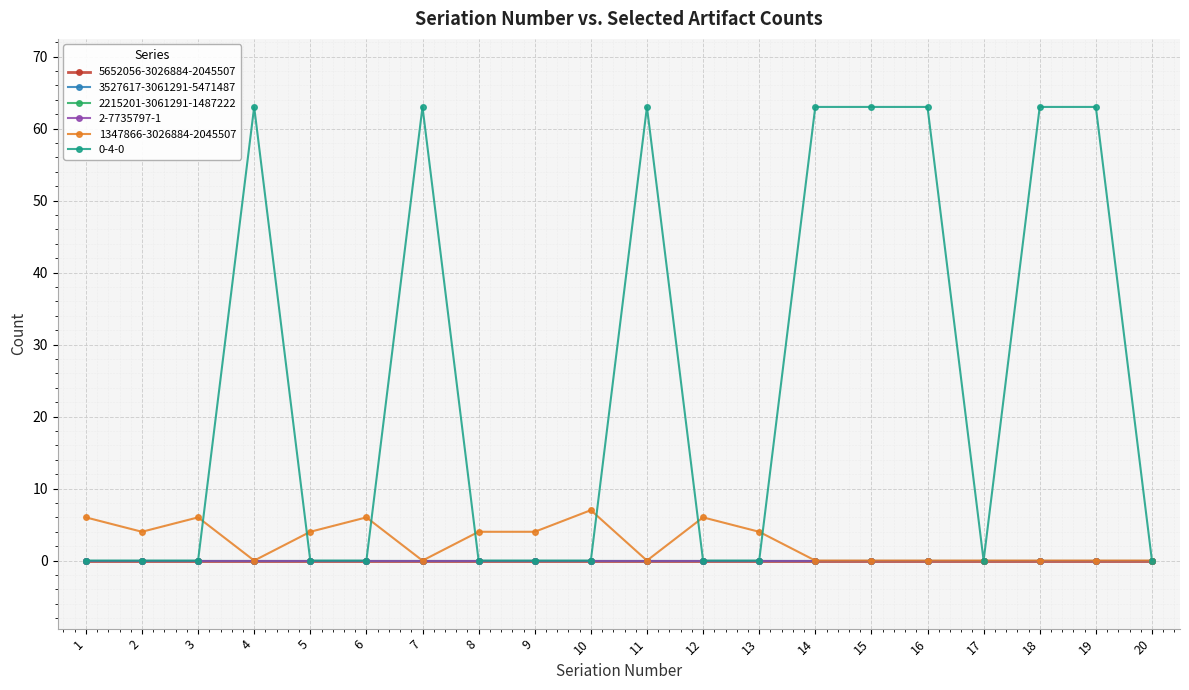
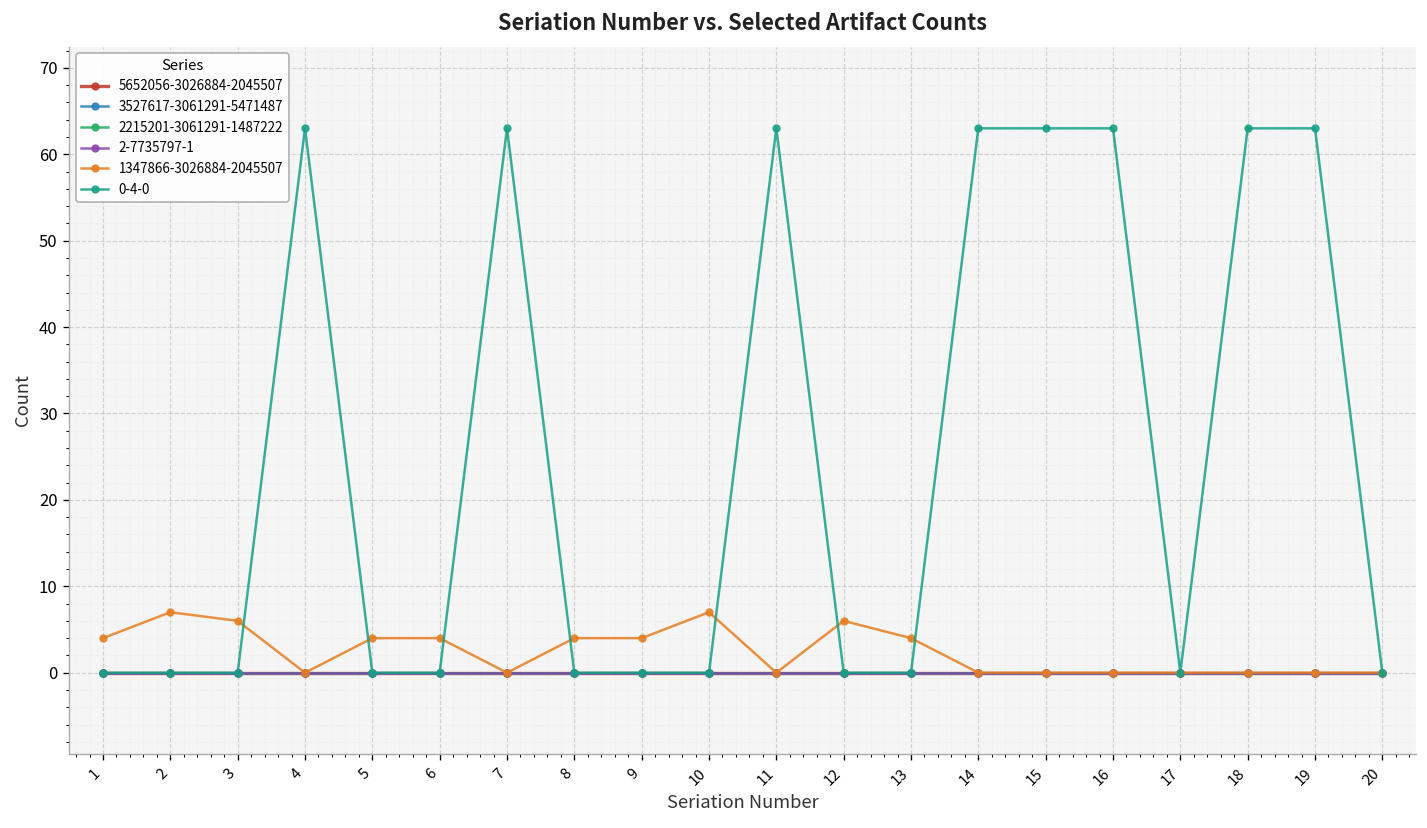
  {
    "1347866-3026884-2045507": {
-     "1": 6,
-     "2": 4,
+     "1": 4,
+     "2": 7,
      "3": 6,
      "5": 4,
-     "6": 6,
+     "6": 4,
      "8": 4,
      "9": 4,
      "10": 7,
      "12": 6,
      "13": 4
    },
    "0-4-0": {
      "4": 63,
      "7": 63,
      "11": 63,
      "14": 63,
      "15": 63,
      "16": 63,
      "18": 63,
      "19": 63
    }
  }
